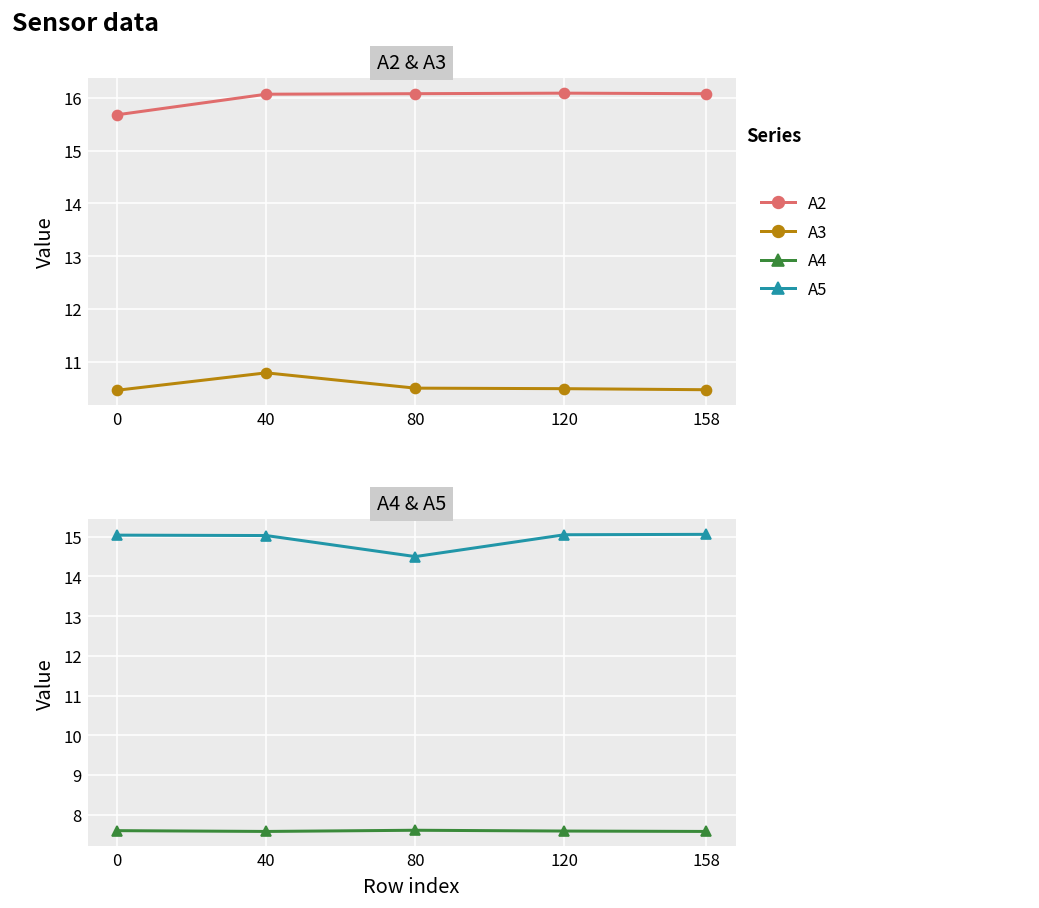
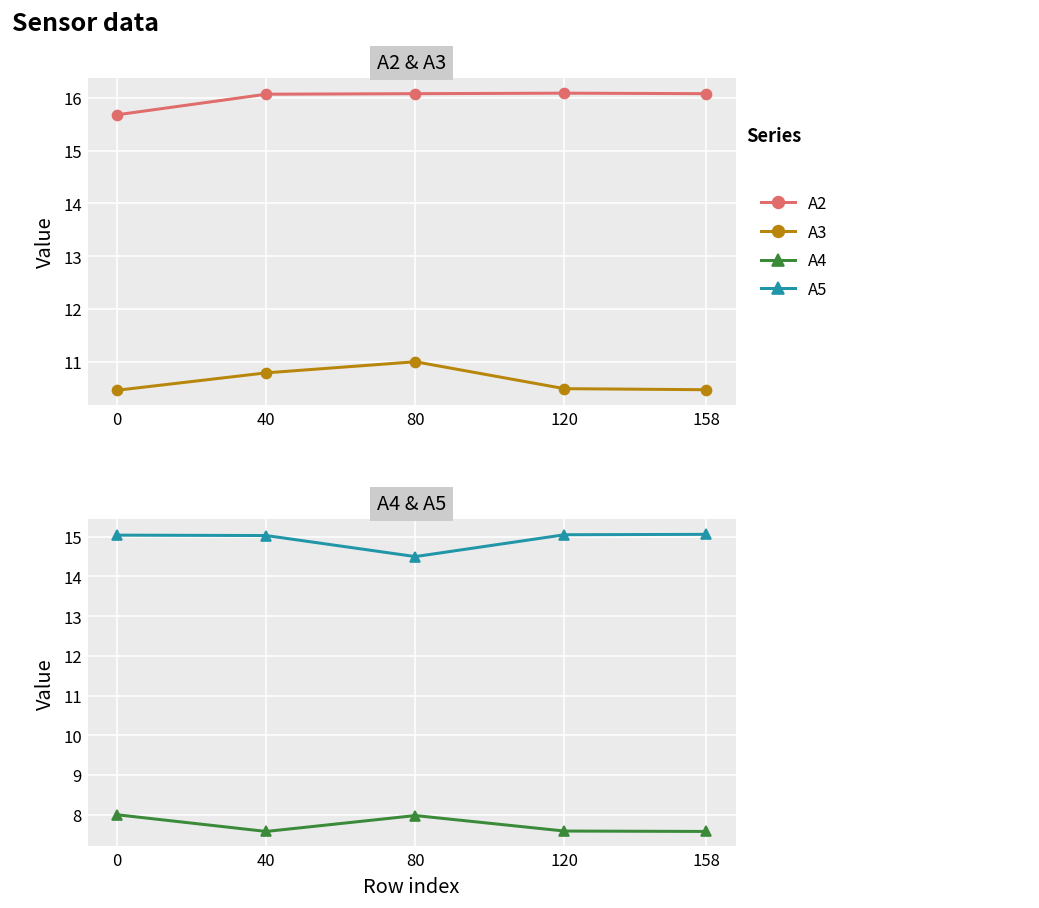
  {
    "A2 & A3": {
      "A2": {
        "0": 15.7,
        "40": 16.1,
        "80": 16.1,
        "120": 16.1,
        "158": 16.1
      },
      "A3": {
        "0": 10.5,
        "40": 10.8,
-       "80": 10.5,
+       "80": 11.0,
        "120": 10.5,
        "158": 10.5
      }
    },
    "A4 & A5": {
      "A4": {
-       "0": 7.6,
+       "0": 8.0,
        "40": 7.6,
-       "80": 7.6,
+       "80": 8.0,
        "120": 7.6,
        "158": 7.6
      },
      "A5": {
        "0": 15.0,
        "40": 15.0,
        "80": 14.5,
        "120": 15.1,
        "158": 15.1
      }
    }
  }
